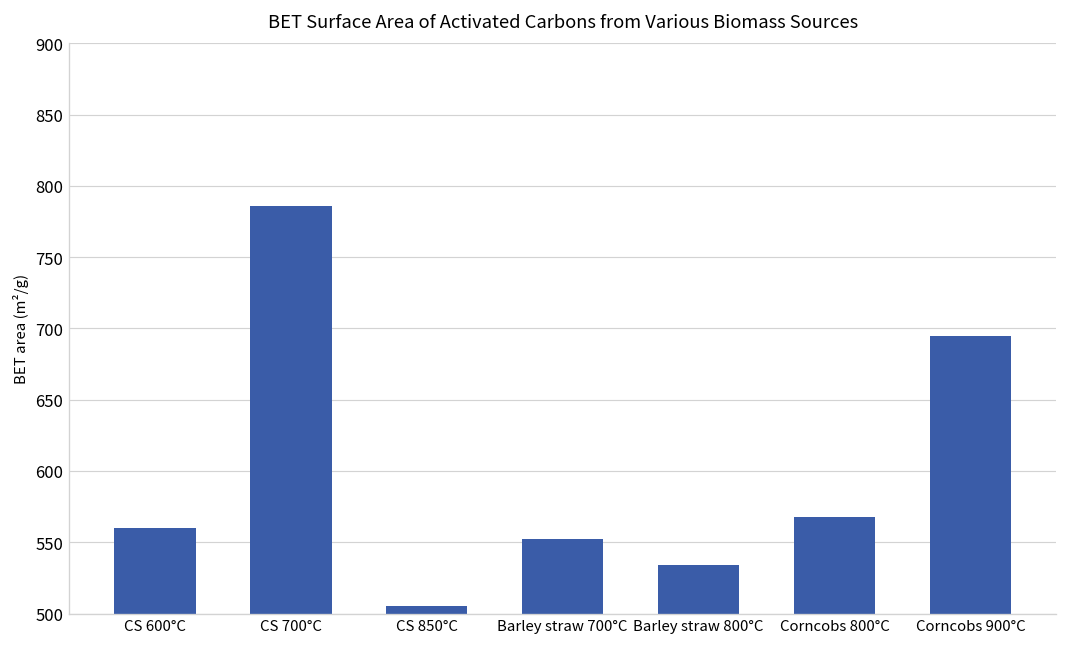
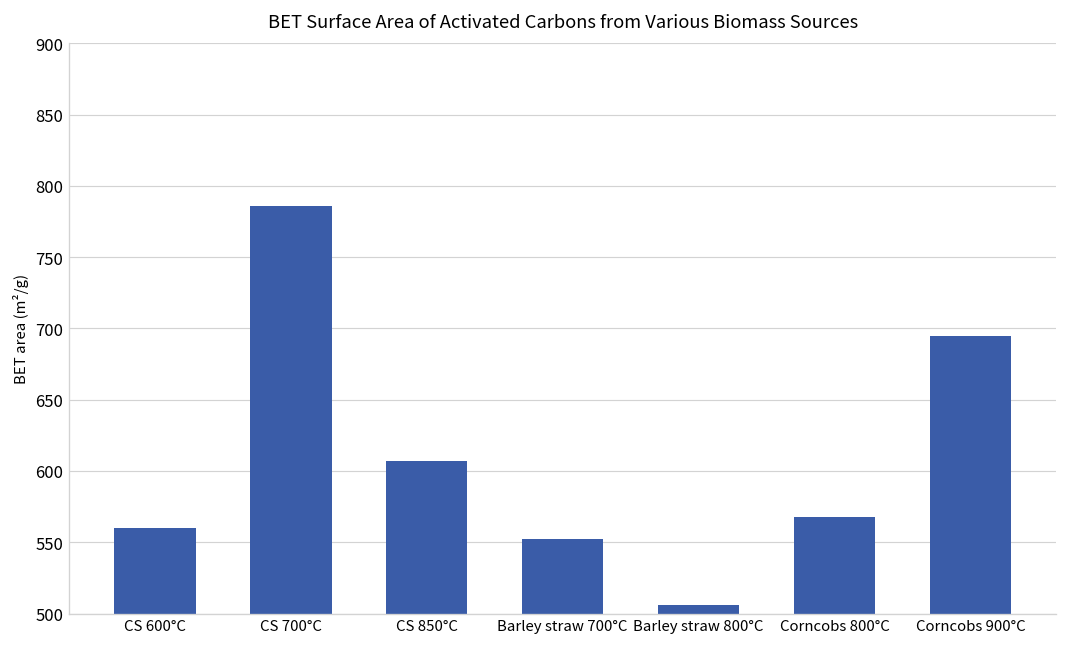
  {
    "CS 600°C": 560,
    "CS 700°C": 786,
-   "CS 850°C": 505,
+   "CS 850°C": 607,
    "Barley straw 700°C": 552,
-   "Barley straw 800°C": 534,
+   "Barley straw 800°C": 506,
    "Corncobs 800°C": 568,
    "Corncobs 900°C": 695
  }
